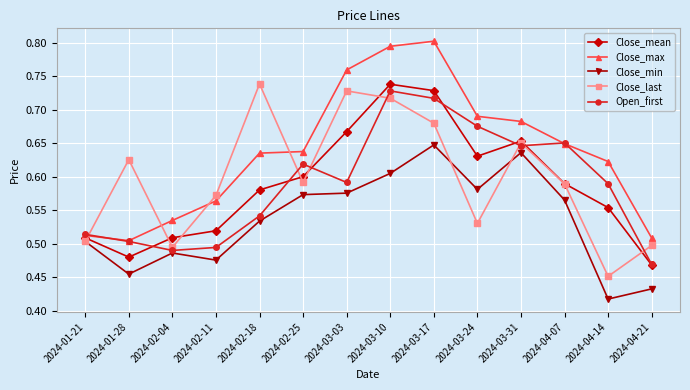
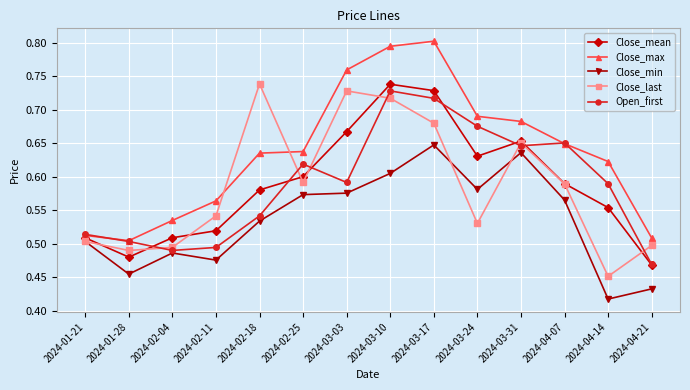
  {
    "Close_last": {
-     "2024-01-28": 0.63,
+     "2024-01-28": 0.49,
      "2024-02-04": 0.49,
-     "2024-02-11": 0.57,
+     "2024-02-11": 0.54,
      "2024-02-18": 0.74,
      "2024-02-25": 0.59,
      "2024-03-03": 0.73,
      "2024-03-10": 0.72,
      "2024-03-17": 0.68,
      "2024-03-24": 0.53,
      "2024-04-14": 0.45,
      "2024-04-21": 0.50
    }
  }
